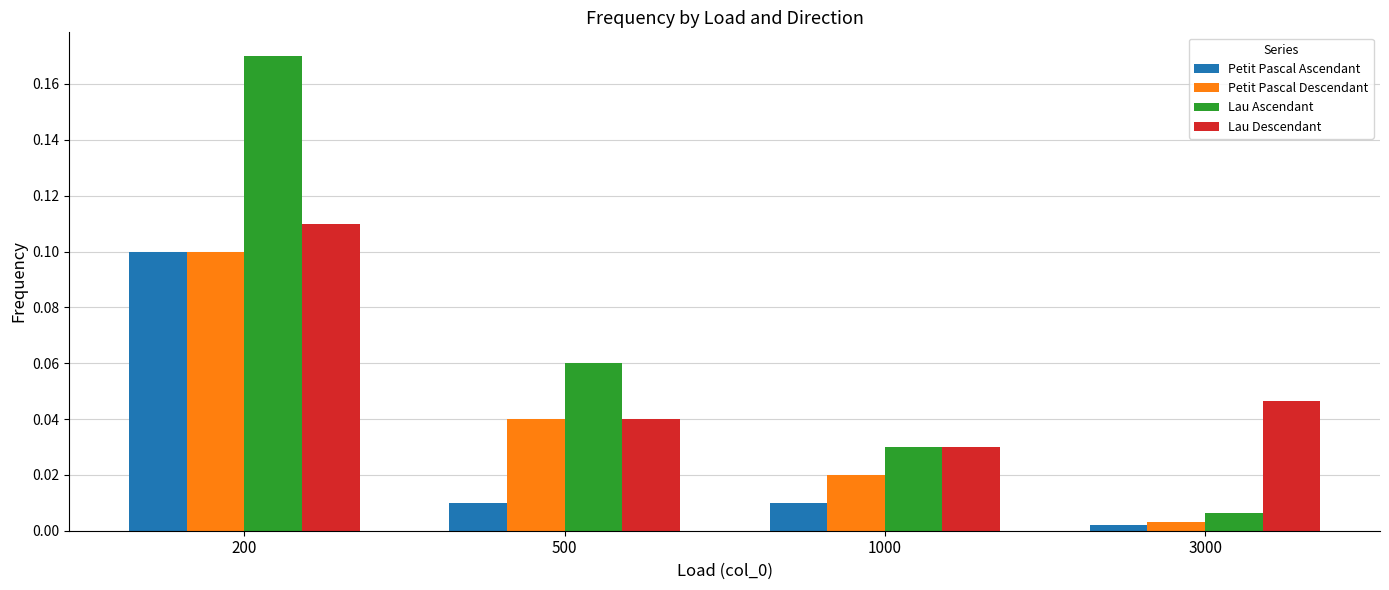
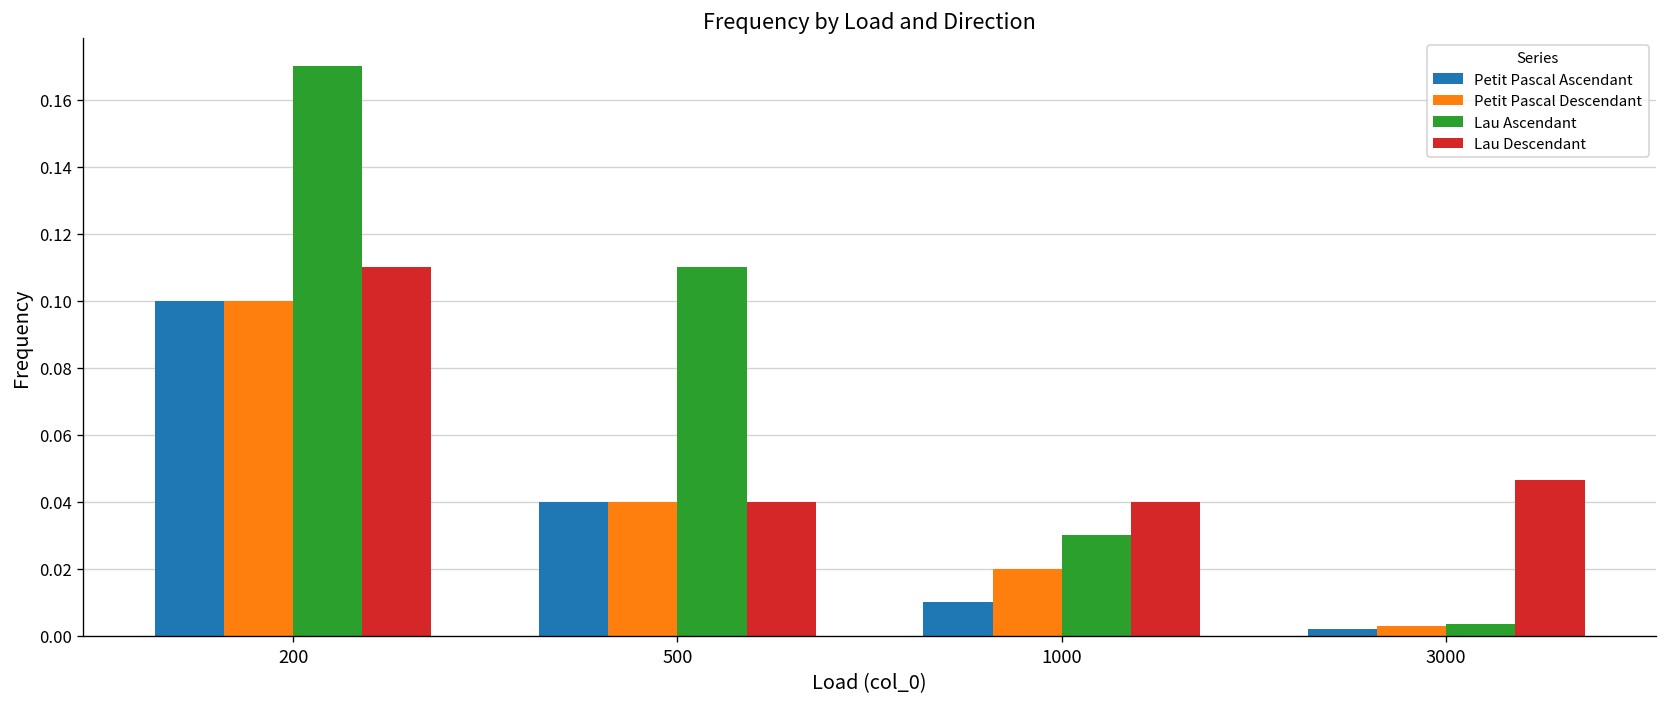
  {
    "Petit Pascal Ascendant": {
      "200": 0.10,
-     "500": 0.01,
+     "500": 0.04,
      "1000": 0.01,
      "3000": 0.002
    },
    "Petit Pascal Descendant": {
      "200": 0.100,
      "500": 0.040,
      "1000": 0.020,
      "3000": 0.003
    },
    "Lau Ascendant": {
      "200": 0.170,
-     "500": 0.06,
+     "500": 0.11,
      "1000": 0.030,
-     "3000": 0.007
+     "3000": 0.003
    },
    "Lau Descendant": {
      "200": 0.11,
      "500": 0.04,
-     "1000": 0.03,
+     "1000": 0.04,
      "3000": 0.047
    }
  }
